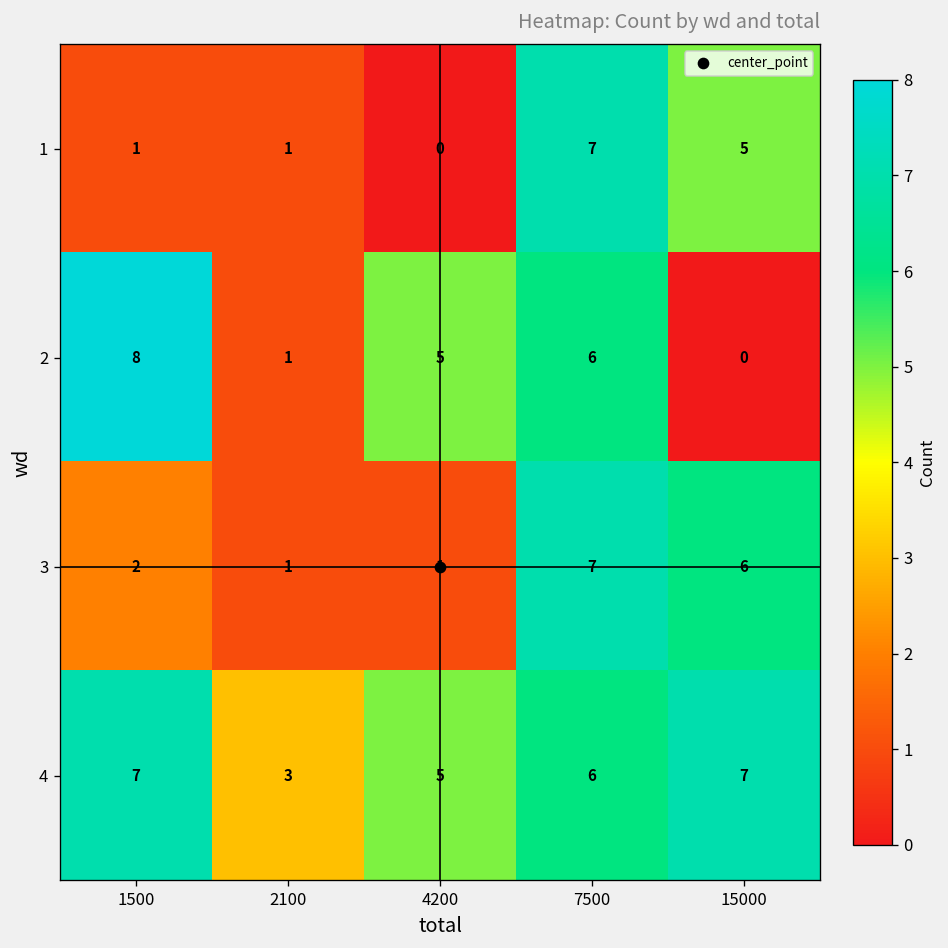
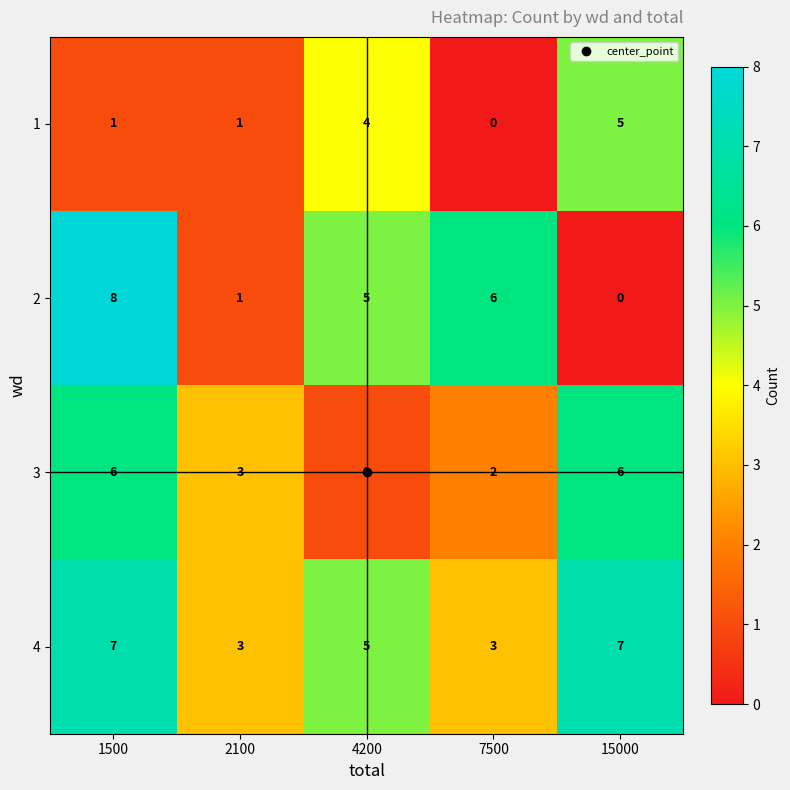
  {
    "1": {
      "1500": 1,
      "2100": 1,
-     "4200": 0,
-     "7500": 7,
+     "4200": 4,
+     "7500": 0,
      "15000": 5
    },
    "2": {
      "1500": 8,
      "2100": 1,
      "4200": 5,
      "7500": 6,
      "15000": 0
    },
    "3": {
-     "1500": 2,
-     "2100": 1,
-     "7500": 7,
+     "1500": 6,
+     "2100": 3,
+     "7500": 2,
      "15000": 6
    },
    "4": {
      "1500": 7,
      "2100": 3,
      "4200": 5,
-     "7500": 6,
+     "7500": 3,
      "15000": 7
    }
  }
